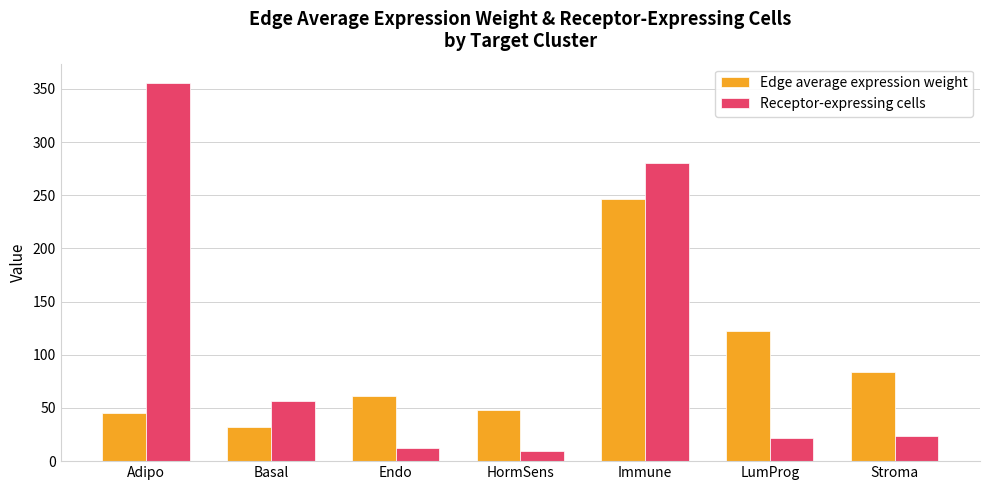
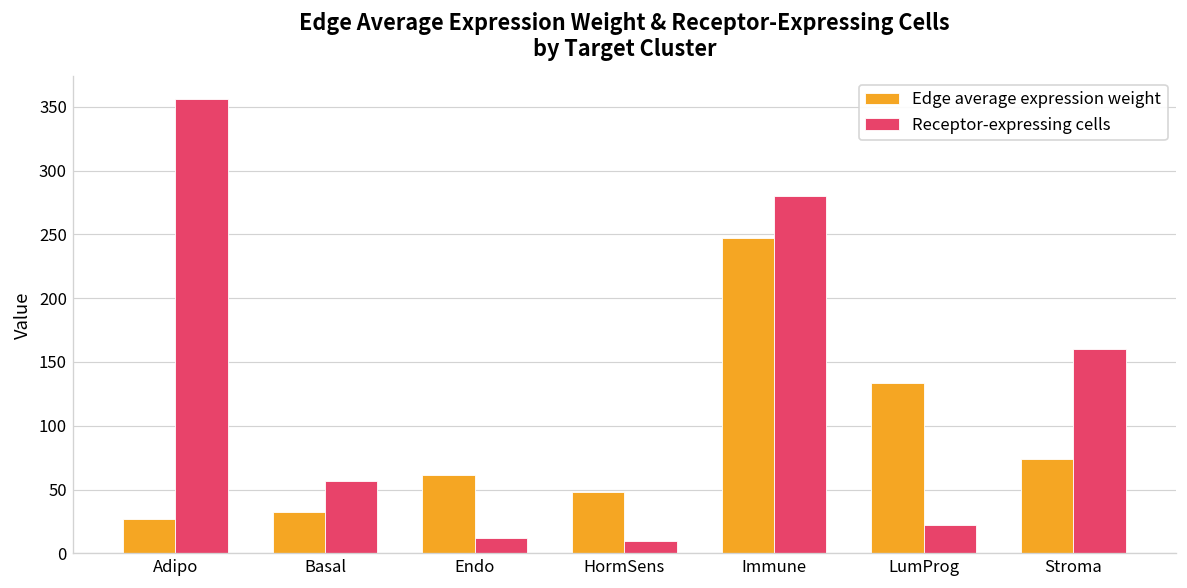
  {
    "Edge average expression weight": {
-     "Adipo": 46,
+     "Adipo": 27,
      "Basal": 32,
      "Endo": 61,
      "HormSens": 48,
      "Immune": 247,
-     "LumProg": 123,
-     "Stroma": 84
+     "LumProg": 134,
+     "Stroma": 74
    },
    "Receptor-expressing cells": {
      "Adipo": 356,
      "Basal": 57,
      "Endo": 12,
      "HormSens": 10,
      "Immune": 280,
      "LumProg": 22,
-     "Stroma": 24
+     "Stroma": 160
    }
  }
